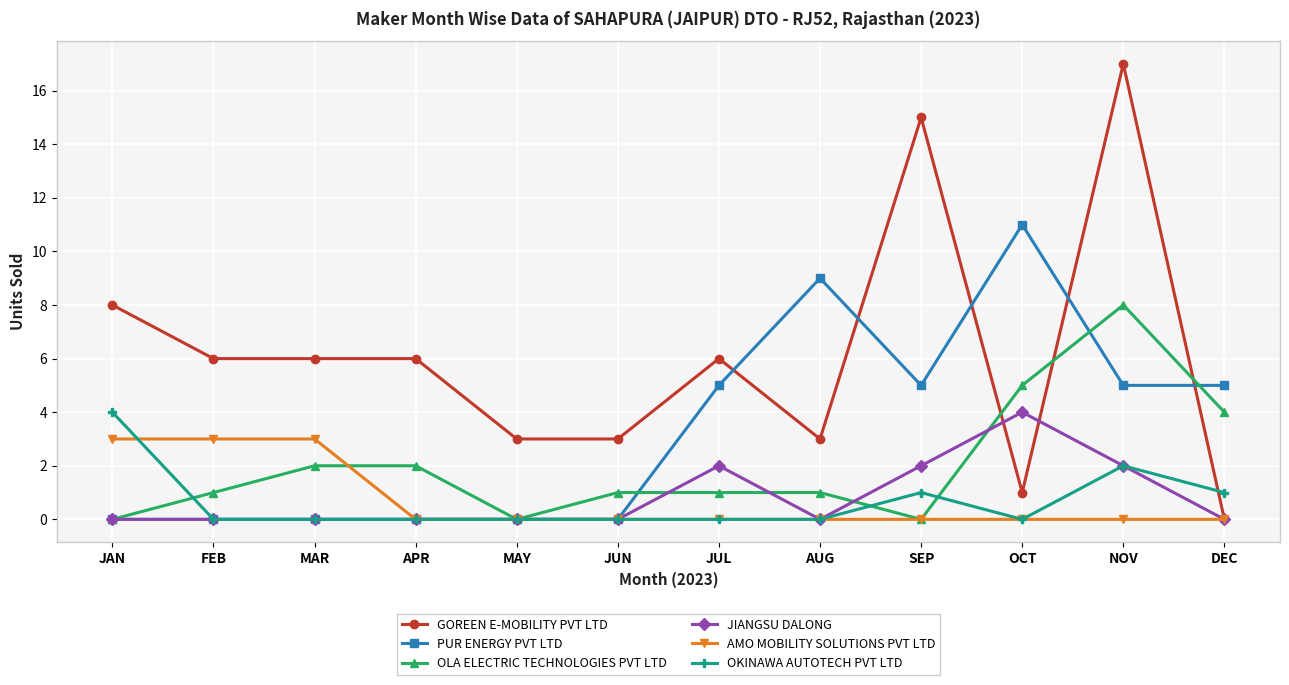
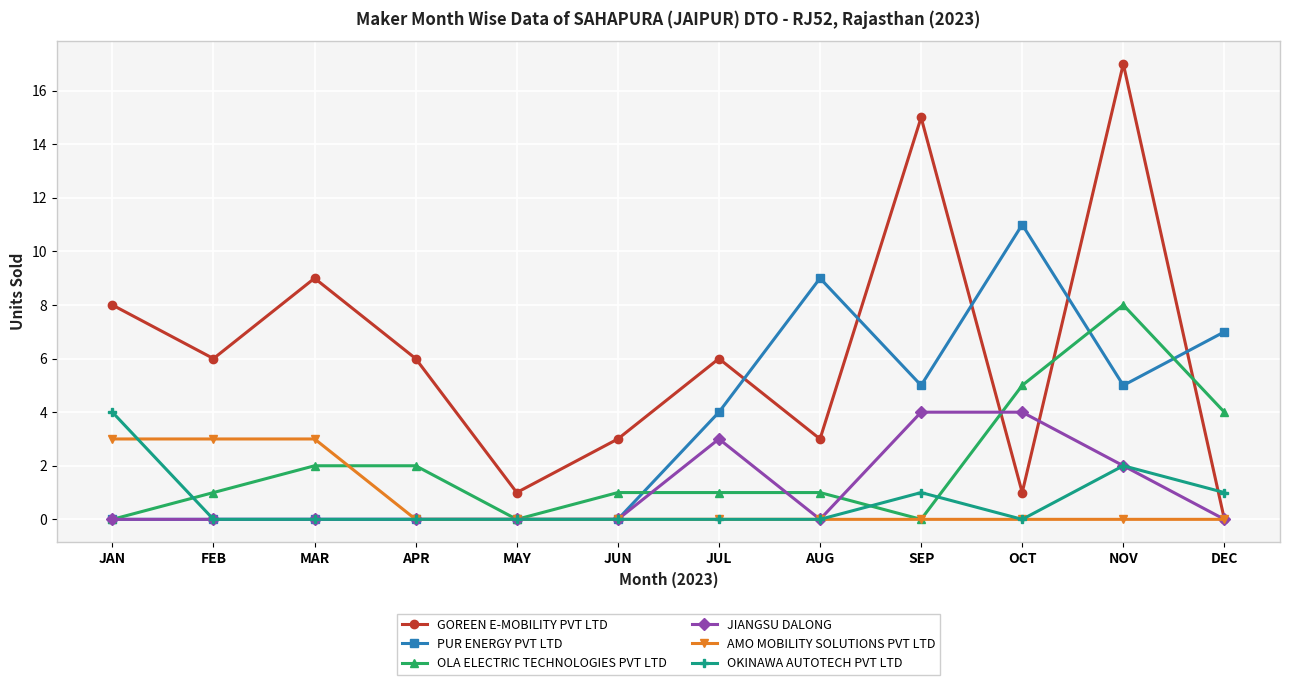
  {
    "GOREEN E-MOBILITY PVT LTD": {
      "JAN": 8,
      "FEB": 6,
-     "MAR": 6,
+     "MAR": 9,
      "APR": 6,
-     "MAY": 3,
+     "MAY": 1,
      "JUN": 3,
      "JUL": 6,
      "AUG": 3,
      "SEP": 15,
      "OCT": 1,
      "NOV": 17
    },
    "PUR ENERGY PVT LTD": {
-     "JUL": 5,
+     "JUL": 4,
      "AUG": 9,
      "SEP": 5,
      "OCT": 11,
      "NOV": 5,
-     "DEC": 5
+     "DEC": 7
    },
    "JIANGSU DALONG": {
-     "JUL": 2,
-     "SEP": 2,
+     "JUL": 3,
+     "SEP": 4,
      "OCT": 4
    },
    "AMO MOBILITY SOLUTIONS PVT LTD": {
      "JAN": 3,
      "FEB": 3,
      "MAR": 3,
      "NOV": 0
    }
  }
